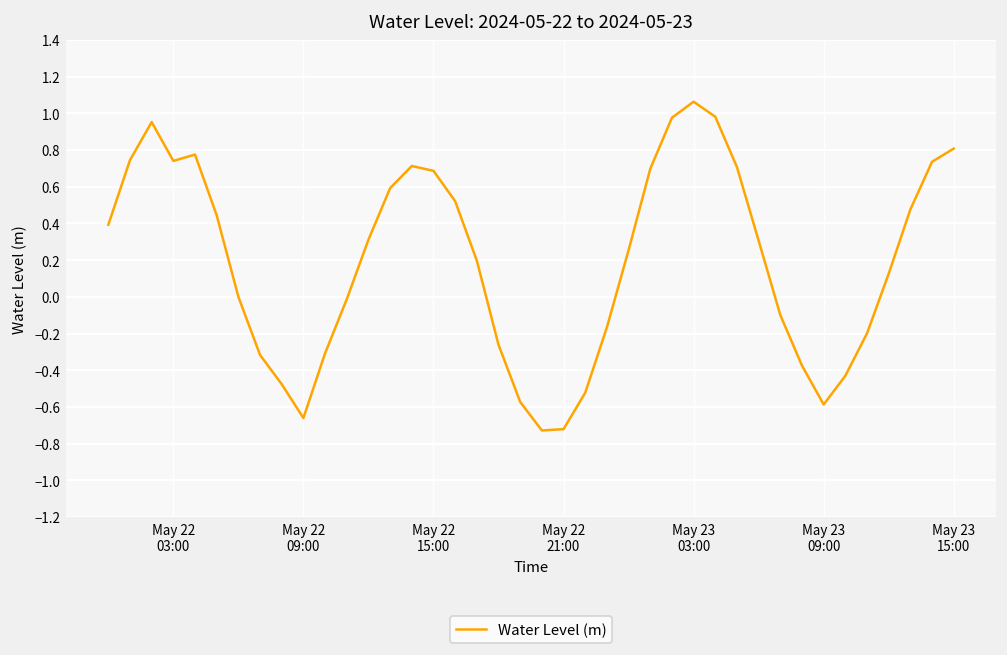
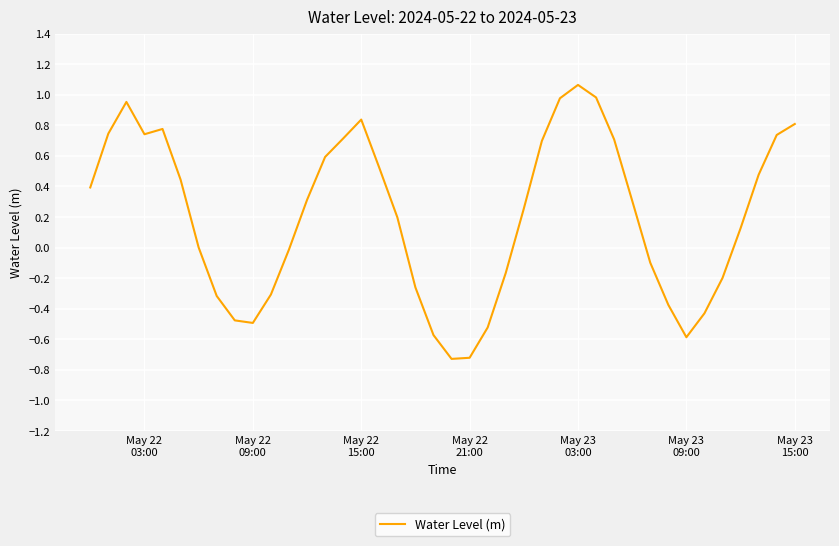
  {
    "May 22 03:00": 0.74,
-   "May 22 09:00": -0.66,
-   "May 22 15:00": 0.69,
+   "May 22 09:00": -0.49,
+   "May 22 15:00": 0.84,
    "May 22 21:00": -0.72,
    "May 23 03:00": 1.06,
    "May 23 09:00": -0.59,
    "May 23 15:00": 0.81
  }
